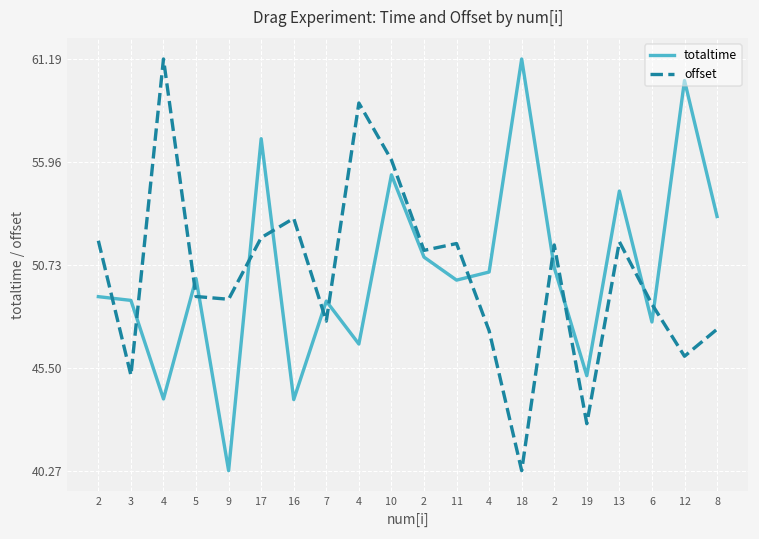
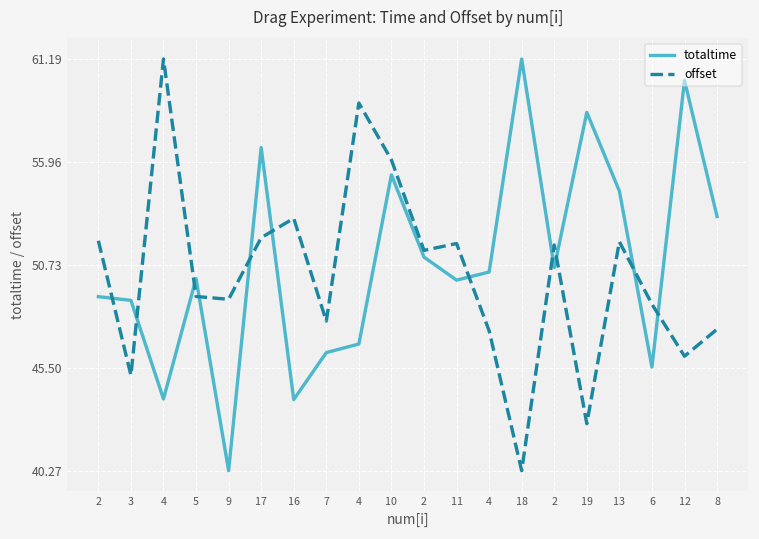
  {
    "totaltime": {
      "3": 48.9,
      "5": 50.0,
      "9": 40.3,
-     "17": 57.1,
+     "17": 56.7,
      "16": 43.9,
-     "7": 48.9,
+     "7": 46.3,
      "10": 55.3,
      "11": 50.0,
      "18": 61.2,
-     "19": 45.1,
+     "19": 58.5,
      "13": 54.5,
-     "6": 47.8,
+     "6": 45.5,
      "8": 53.2
    },
    "offset": {
      "3": 45.1,
      "5": 49.1,
      "9": 49.0,
      "17": 52.1,
      "16": 53.1,
      "7": 47.9,
      "10": 56.1,
      "11": 51.8,
      "18": 40.3,
      "19": 42.7,
      "13": 51.9,
      "6": 48.7,
      "12": 46.1,
      "8": 47.5
    }
  }
